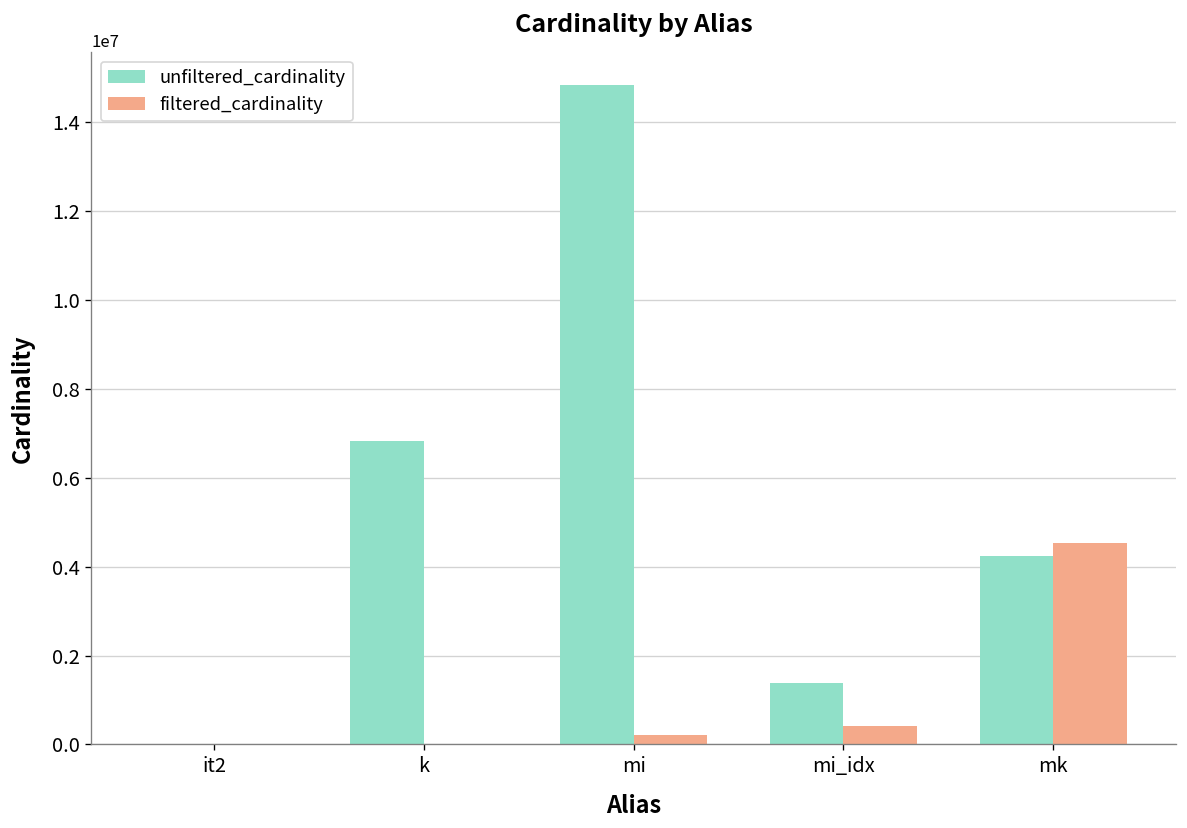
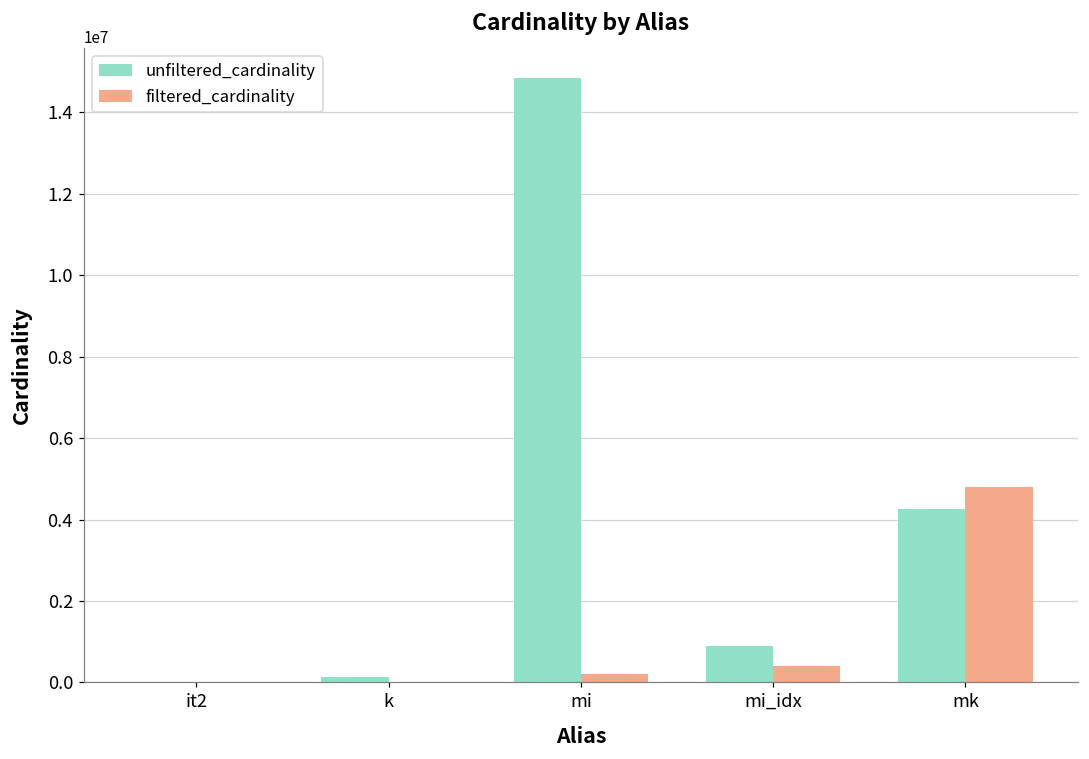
  {
    "unfiltered_cardinality": {
-     "k": 6800000,
+     "k": 100000,
      "mi": 14800000,
-     "mi_idx": 1400000,
+     "mi_idx": 900000,
      "mk": 4300000
    },
    "filtered_cardinality": {
      "mi": 200000,
      "mi_idx": 400000,
-     "mk": 4500000
+     "mk": 4800000
    }
  }
